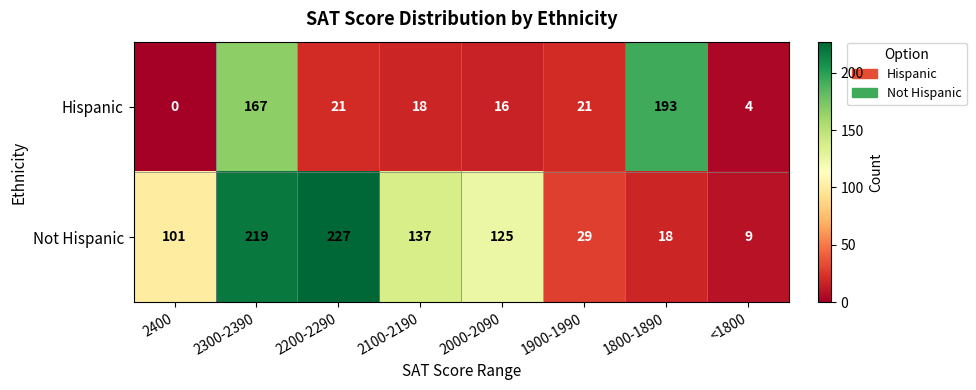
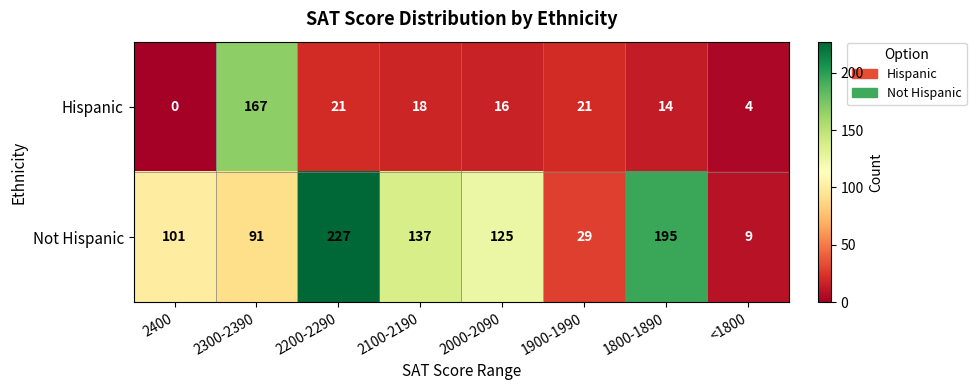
  {
    "Hispanic": {
      "2400": 0,
      "2300-2390": 167,
      "2200-2290": 21,
      "2100-2190": 18,
      "2000-2090": 16,
      "1900-1990": 21,
-     "1800-1890": 193,
+     "1800-1890": 14,
      "<1800": 4
    },
    "Not Hispanic": {
      "2400": 101,
-     "2300-2390": 219,
+     "2300-2390": 91,
      "2200-2290": 227,
      "2100-2190": 137,
      "2000-2090": 125,
      "1900-1990": 29,
-     "1800-1890": 18,
+     "1800-1890": 195,
      "<1800": 9
    }
  }
